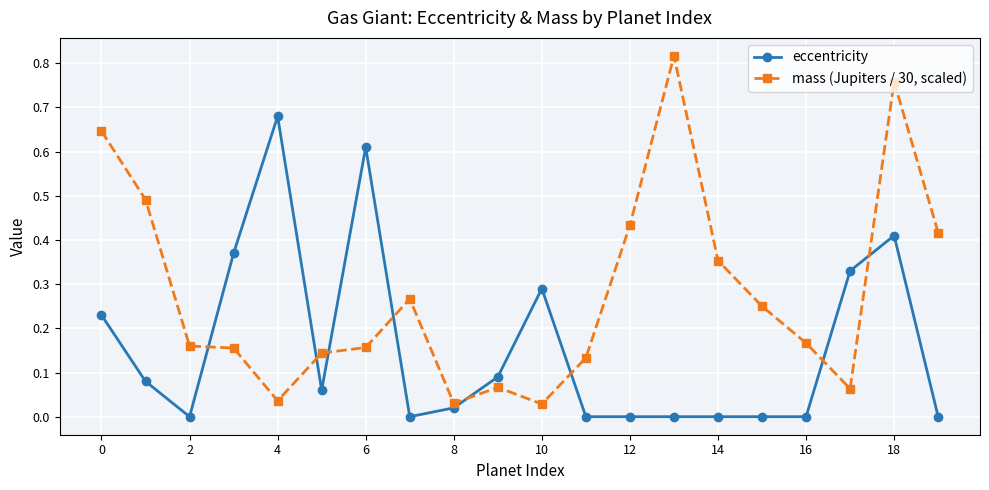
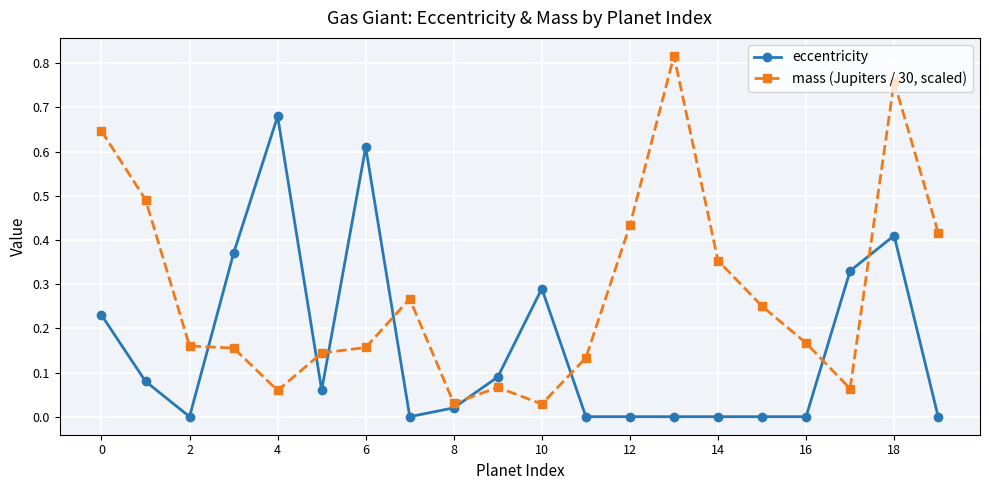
  {
    "eccentricity": {
      "0": 0.23,
      "2": 0.00,
      "4": 0.68,
      "6": 0.61,
      "8": 0.02,
      "10": 0.29,
      "12": 0.00,
      "14": 0.00,
      "16": 0.00,
      "18": 0.41
    },
    "mass (Jupiters / 30, scaled)": {
      "0": 0.65,
      "2": 0.16,
-     "4": 0.04,
+     "4": 0.06,
      "6": 0.16,
      "8": 0.03,
      "10": 0.03,
      "12": 0.43,
      "14": 0.35,
      "16": 0.17
    }
  }
